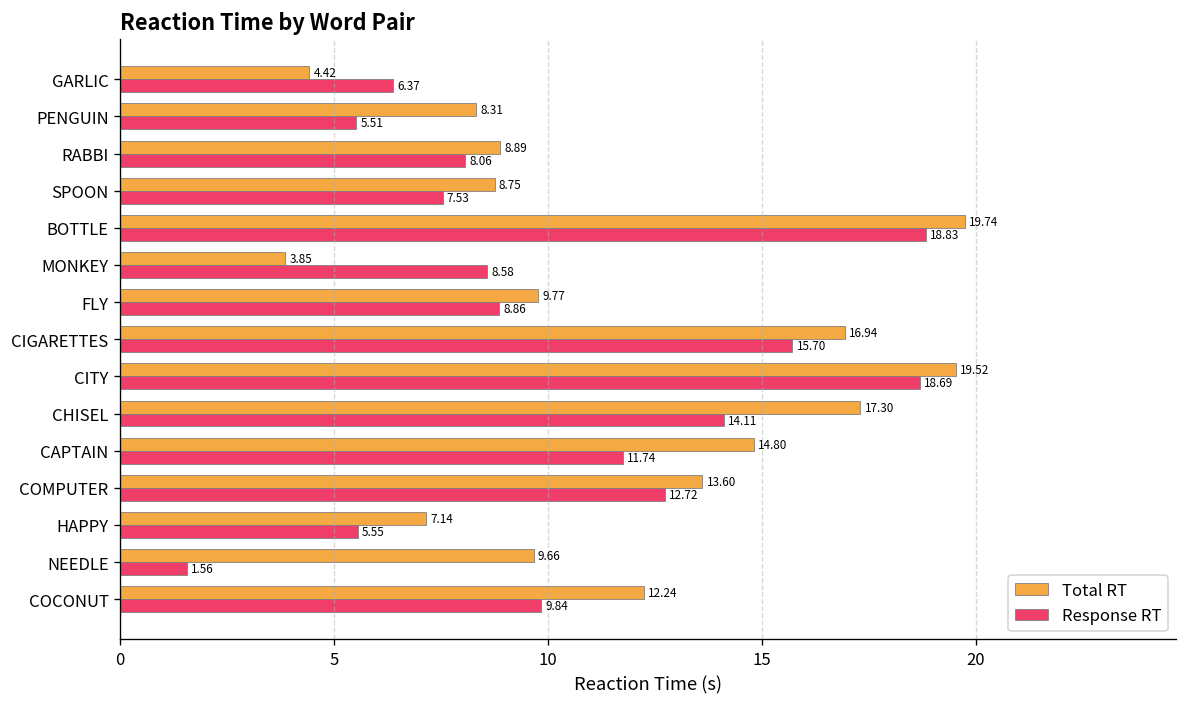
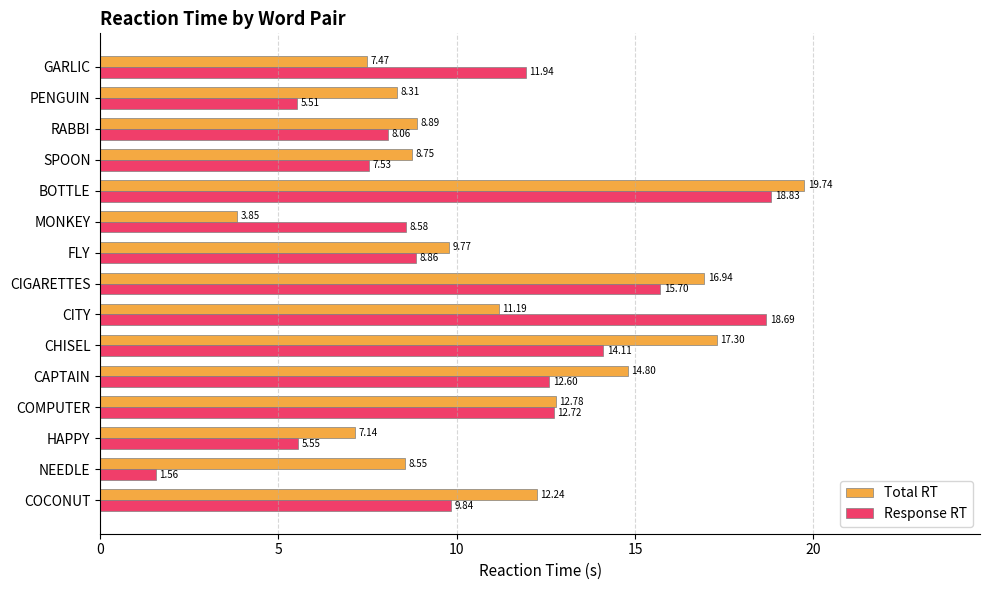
  {
    "Total RT": {
-     "GARLIC": 4.42,
+     "GARLIC": 7.47,
      "PENGUIN": 8.31,
      "RABBI": 8.89,
      "SPOON": 8.75,
      "BOTTLE": 19.74,
      "MONKEY": 3.85,
      "FLY": 9.77,
      "CIGARETTES": 16.94,
-     "CITY": 19.52,
+     "CITY": 11.19,
      "CHISEL": 17.30,
      "CAPTAIN": 14.80,
-     "COMPUTER": 13.60,
+     "COMPUTER": 12.78,
      "HAPPY": 7.14,
-     "NEEDLE": 9.66,
+     "NEEDLE": 8.55,
      "COCONUT": 12.24
    },
    "Response RT": {
-     "GARLIC": 6.37,
+     "GARLIC": 11.94,
      "PENGUIN": 5.51,
      "RABBI": 8.06,
      "SPOON": 7.53,
      "BOTTLE": 18.83,
      "MONKEY": 8.58,
      "FLY": 8.86,
      "CIGARETTES": 15.70,
      "CITY": 18.69,
      "CHISEL": 14.11,
-     "CAPTAIN": 11.74,
+     "CAPTAIN": 12.60,
      "COMPUTER": 12.72,
      "HAPPY": 5.55,
      "NEEDLE": 1.56,
      "COCONUT": 9.84
    }
  }
